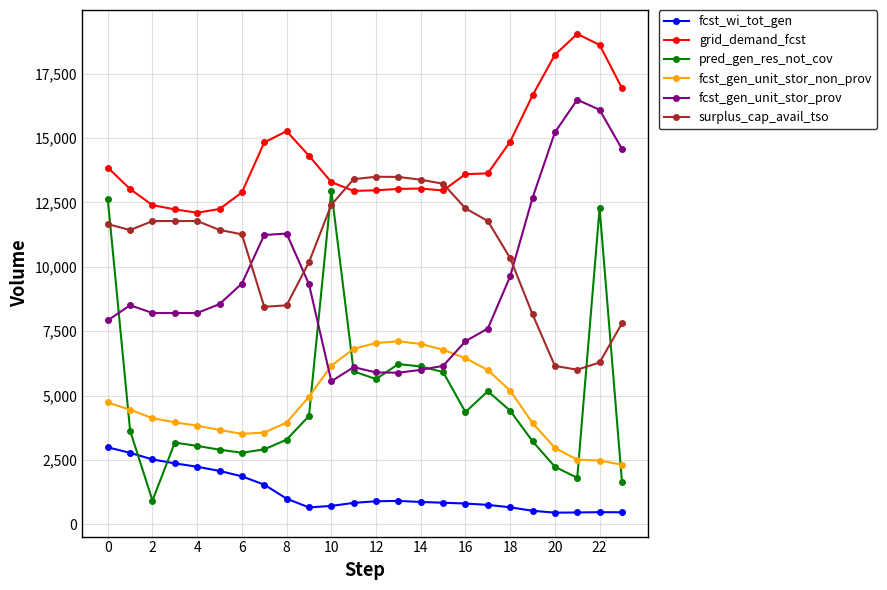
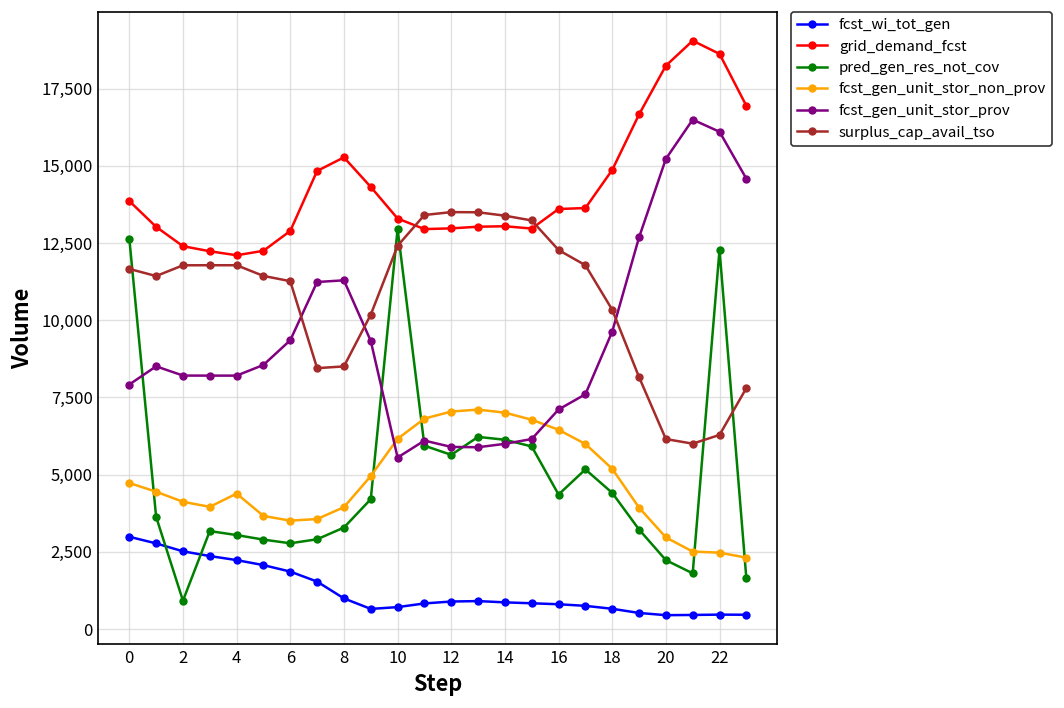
  {
    "fcst_wi_tot_gen": {
      "0": "3,000",
      "2": "2,500",
      "4": "2,200",
      "6": "1,900",
      "8": "1,000",
      "10": "700",
      "12": "900",
      "14": "900",
      "16": "800",
      "18": "700",
      "20": "500",
      "22": "500"
    },
    "grid_demand_fcst": {
      "0": "13,900",
      "2": "12,400",
      "4": "12,100",
      "6": "12,900",
      "8": "15,300",
      "10": "13,300",
      "12": "13,000",
      "14": "13,000",
      "16": "13,600",
      "18": "14,900",
      "20": "18,200",
      "22": "18,600"
    },
    "pred_gen_res_not_cov": {
      "0": "12,600",
      "2": "900",
      "4": "3,000",
      "6": "2,800",
      "8": "3,300",
      "10": "13,000",
      "12": "5,600",
      "14": "6,100",
      "16": "4,400",
      "18": "4,400",
      "20": "2,200",
      "22": "12,300"
    },
    "fcst_gen_unit_stor_non_prov": {
      "0": "4,700",
      "2": "4,100",
-     "4": "3,800",
+     "4": "4,400",
      "6": "3,500",
      "8": "3,900",
      "10": "6,200",
      "12": "7,000",
      "14": "7,000",
      "16": "6,500",
      "18": "5,200",
      "20": "3,000",
      "22": "2,500"
    },
    "fcst_gen_unit_stor_prov": {
      "0": "7,900",
      "2": "8,200",
      "4": "8,200",
      "6": "9,400",
      "8": "11,300",
      "10": "5,600",
      "12": "5,900",
      "14": "6,000",
      "16": "7,100",
      "18": "9,600",
      "20": "15,200",
      "22": "16,100"
    },
    "surplus_cap_avail_tso": {
      "0": "11,700",
      "2": "11,800",
      "4": "11,800",
      "6": "11,300",
      "8": "8,500",
      "10": "12,400",
      "12": "13,500",
      "14": "13,400",
      "16": "12,300",
      "18": "10,300",
      "20": "6,200",
      "22": "6,300"
    }
  }
